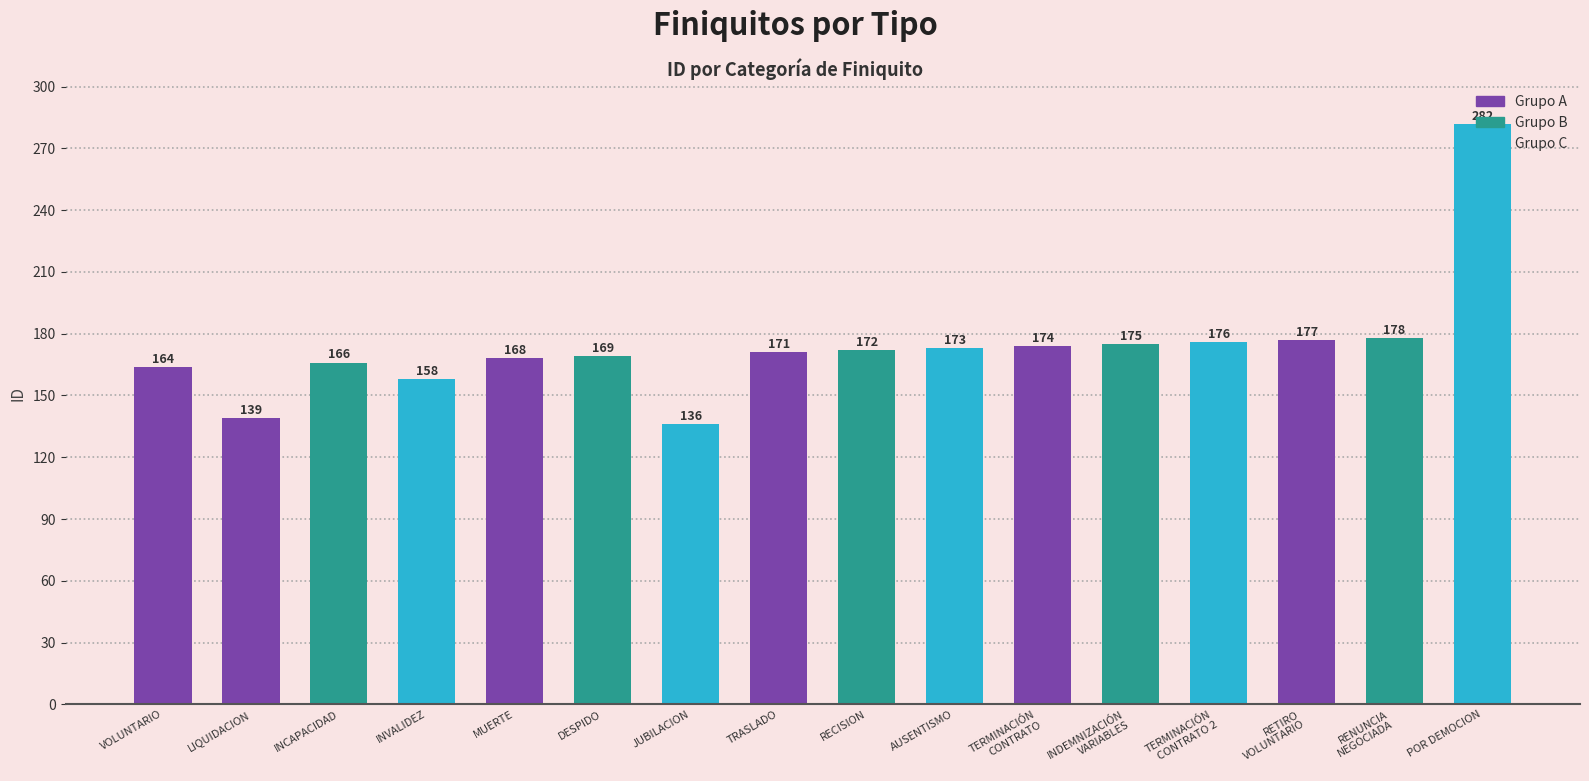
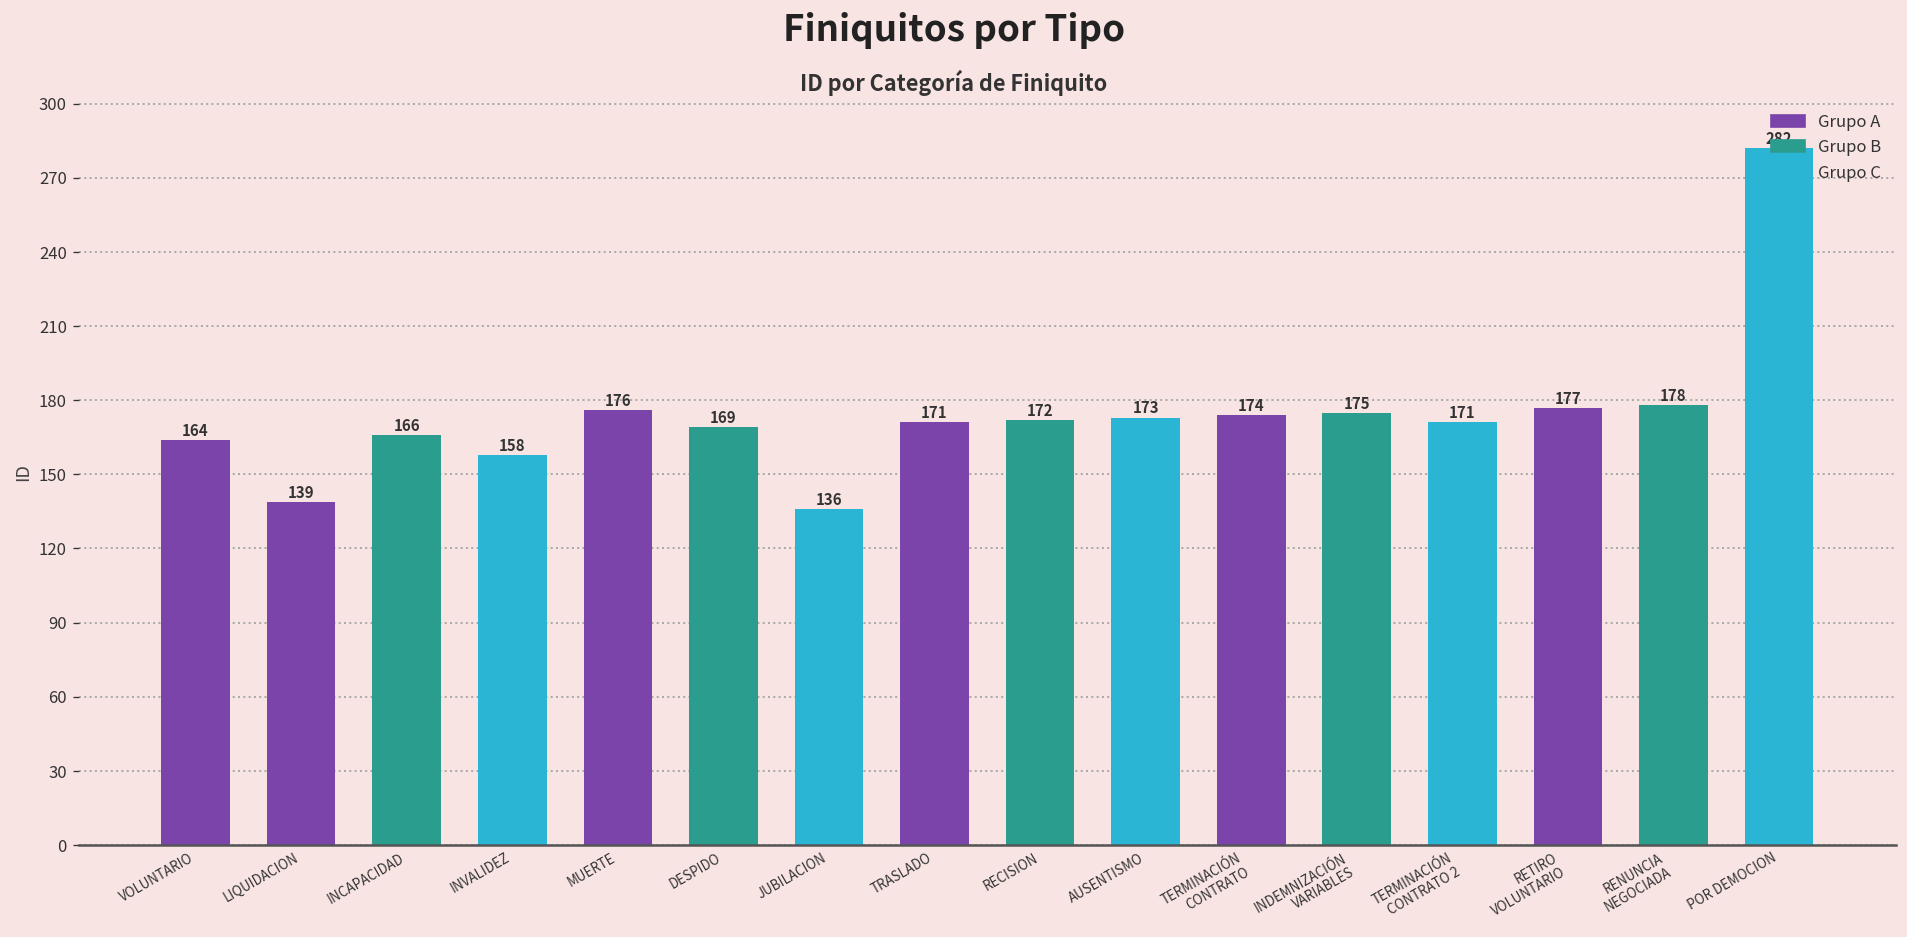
  {
    "VOLUNTARIO": 164,
    "LIQUIDACION": 139,
    "INCAPACIDAD": 166,
    "INVALIDEZ": 158,
-   "MUERTE": 168,
+   "MUERTE": 176,
    "DESPIDO": 169,
    "JUBILACION": 136,
    "TRASLADO": 171,
    "RECISION": 172,
    "AUSENTISMO": 173,
    "TERMINACIÓN CONTRATO": 174,
    "INDEMNIZACIÓN VARIABLES": 175,
-   "TERMINACIÓN CONTRATO 2": 176,
+   "TERMINACIÓN CONTRATO 2": 171,
    "RETIRO VOLUNTARIO": 177,
    "RENUNCIA NEGOCIADA": 178,
    "POR DEMOCION": 282
  }
